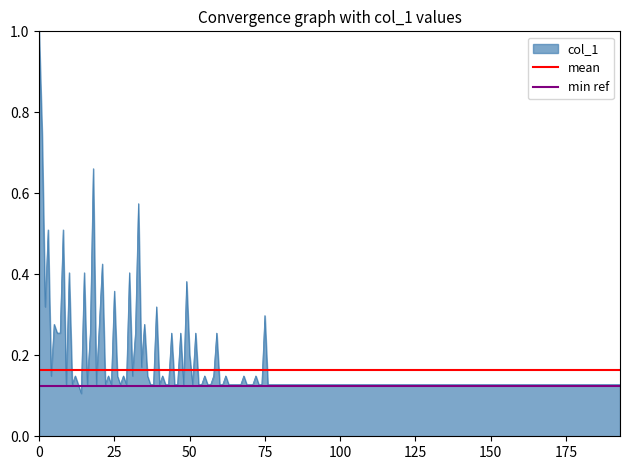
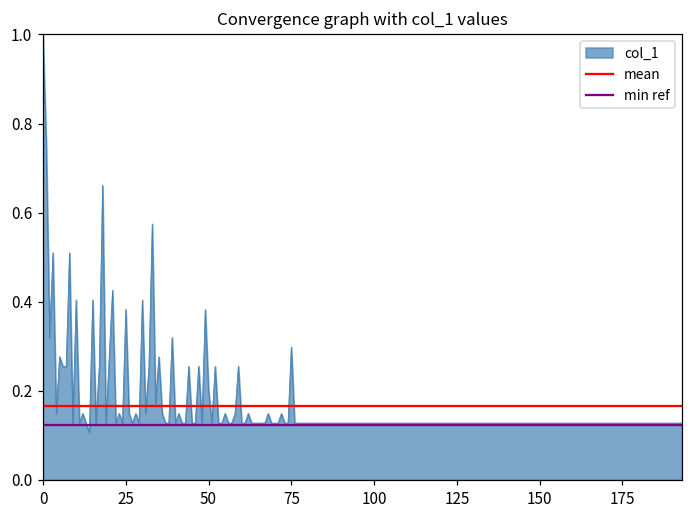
  {
    "0": 1.00,
-   "25": 0.36,
+   "25": 0.38,
    "50": 0.20,
    "75": 0.30,
    "100": 0.13,
    "125": 0.13,
    "150": 0.13,
    "175": 0.13
  }
